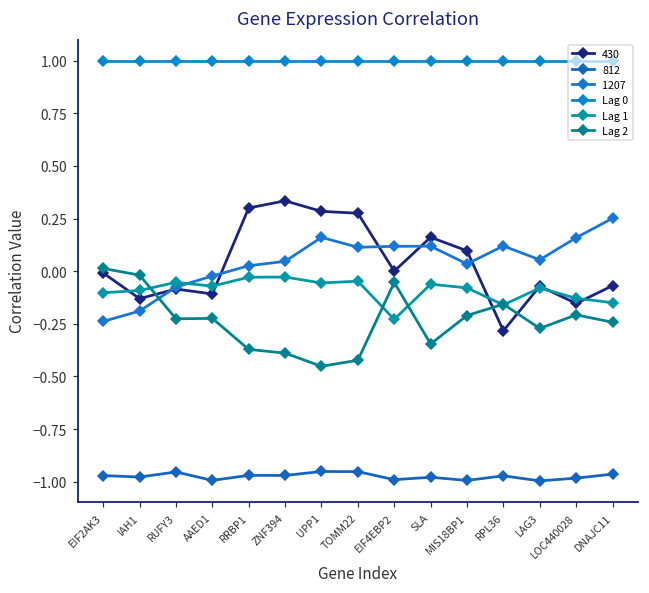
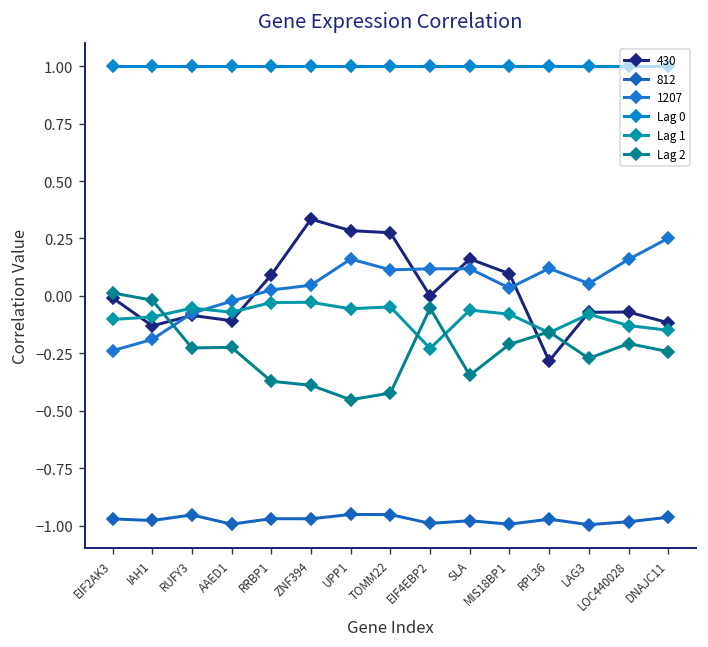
  {
    "430": {
      "EIF2AK3": -0.01,
      "IAH1": -0.13,
      "AAED1": -0.11,
-     "RRBP1": 0.30,
+     "RRBP1": 0.09,
      "ZNF394": 0.33,
      "UPP1": 0.28,
      "TOMM22": 0.27,
      "EIF4EBP2": 0.00,
      "SLA": 0.16,
      "MIS18BP1": 0.10,
      "RPL36": -0.28,
-     "LOC440028": -0.15,
-     "DNAJC11": -0.07
+     "LOC440028": -0.07,
+     "DNAJC11": -0.12
    }
  }
